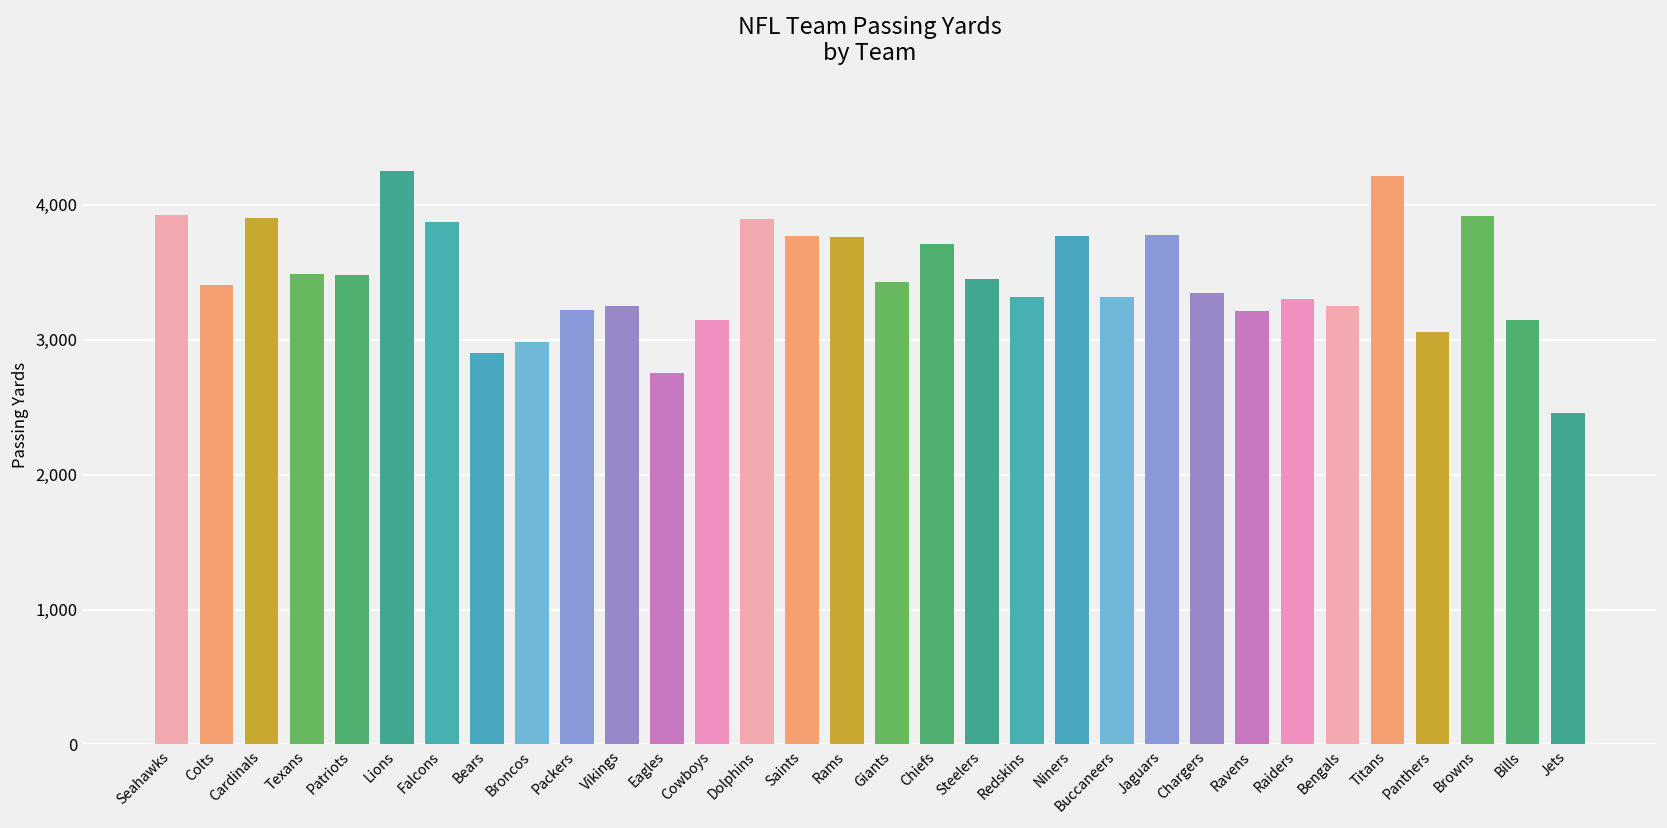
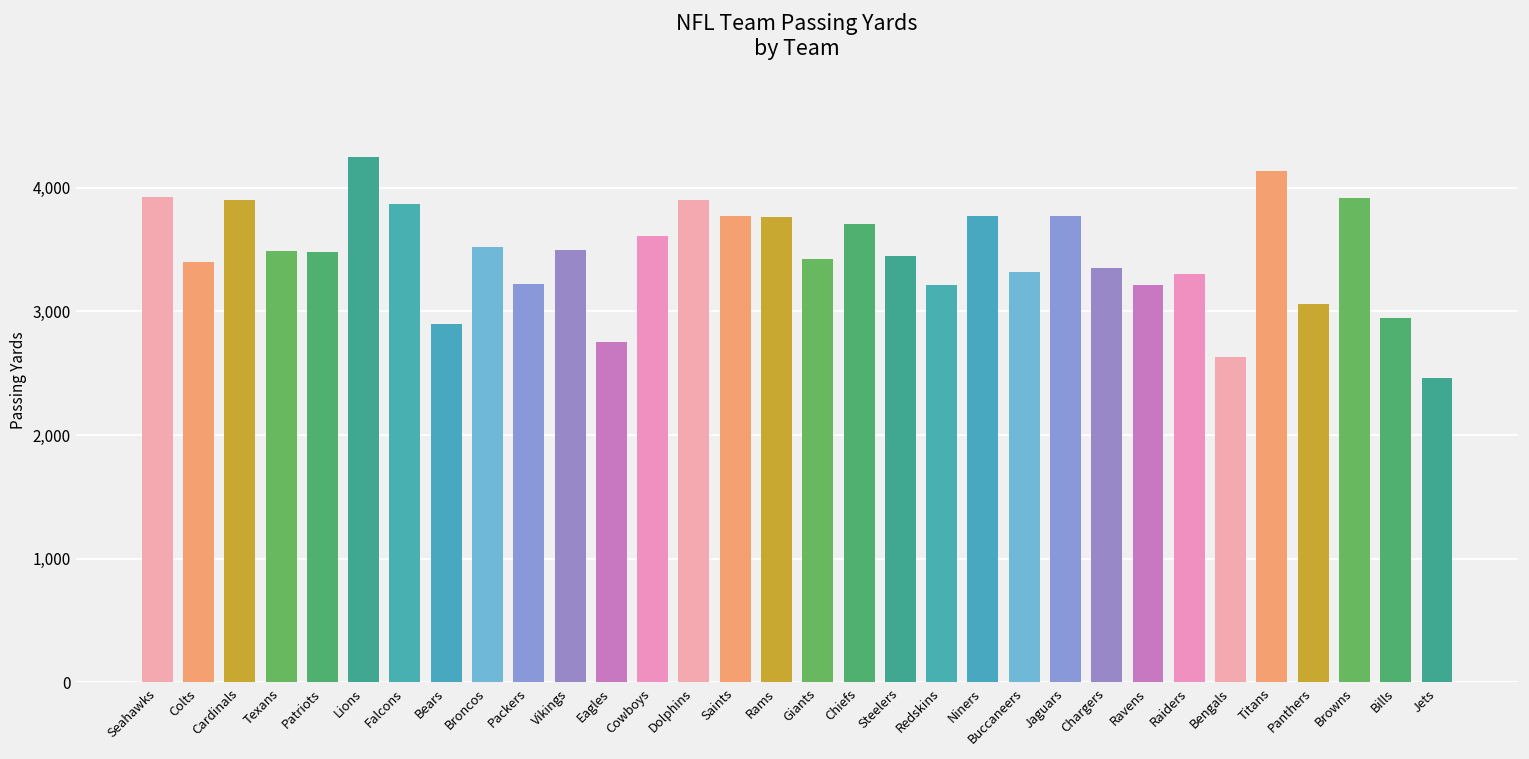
  {
    "Seahawks": "3,930",
    "Colts": "3,400",
    "Cardinals": "3,900",
    "Texans": "3,490",
    "Patriots": "3,480",
    "Lions": "4,250",
    "Falcons": "3,870",
    "Bears": "2,900",
-   "Broncos": "2,980",
+   "Broncos": "3,520",
    "Packers": "3,220",
-   "Vikings": "3,250",
+   "Vikings": "3,490",
    "Eagles": "2,760",
-   "Cowboys": "3,150",
+   "Cowboys": "3,610",
    "Dolphins": "3,900",
    "Saints": "3,770",
    "Rams": "3,760",
    "Giants": "3,430",
    "Chiefs": "3,710",
    "Steelers": "3,450",
-   "Redskins": "3,320",
+   "Redskins": "3,220",
    "Niners": "3,770",
    "Buccaneers": "3,320",
    "Jaguars": "3,770",
    "Chargers": "3,350",
    "Ravens": "3,210",
    "Raiders": "3,300",
-   "Bengals": "3,250",
-   "Titans": "4,220",
+   "Bengals": "2,630",
+   "Titans": "4,140",
    "Panthers": "3,060",
    "Browns": "3,920",
-   "Bills": "3,150",
+   "Bills": "2,950",
    "Jets": "2,460"
  }
